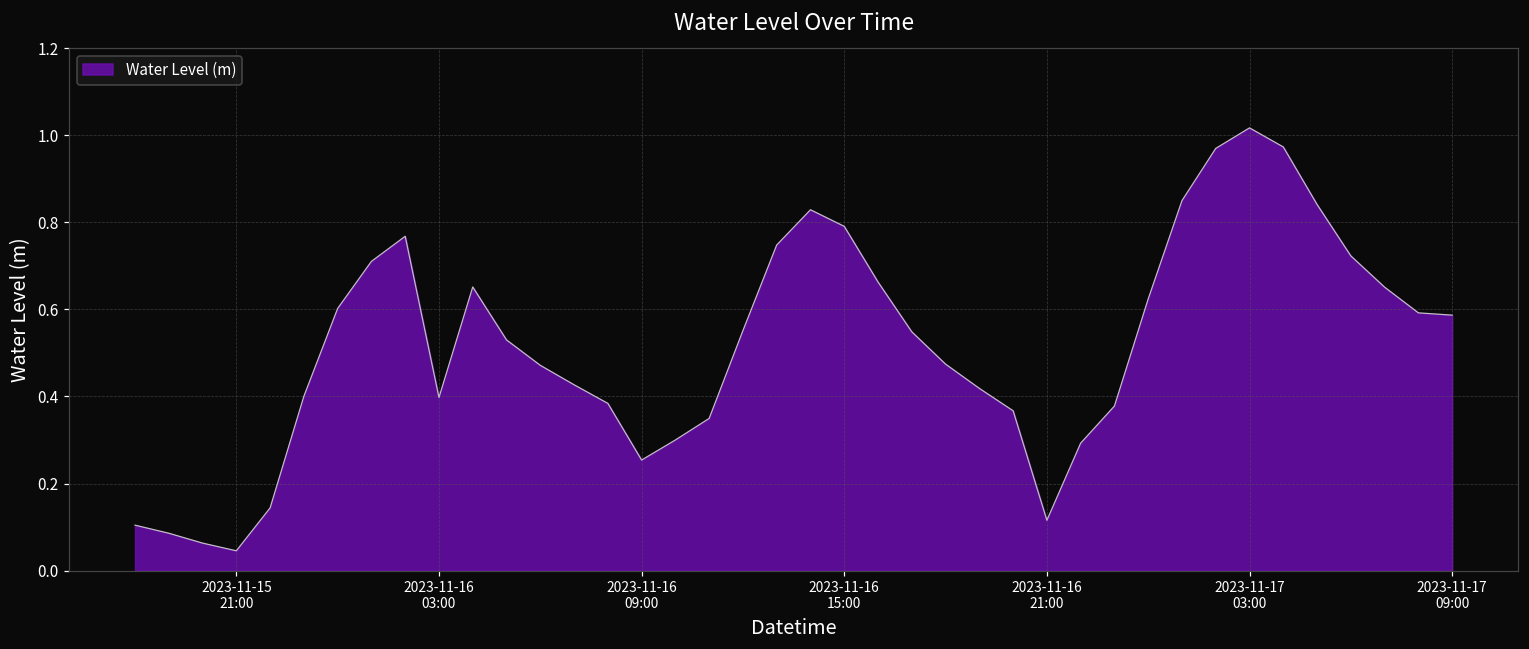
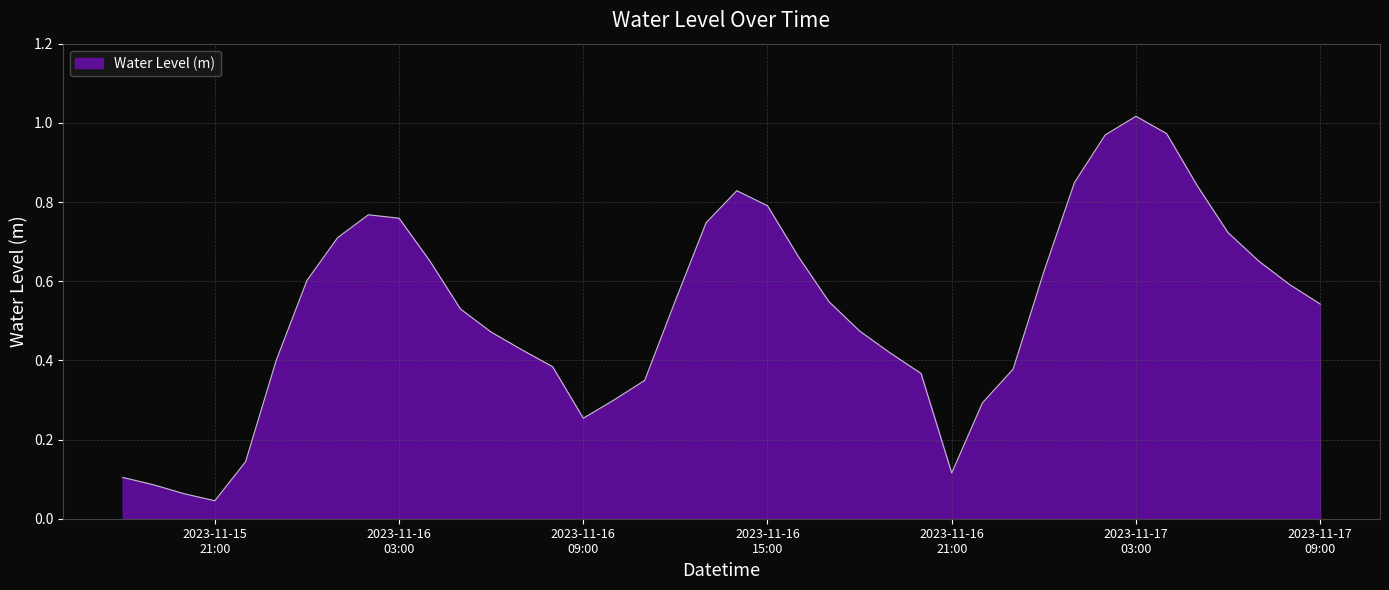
  {
    "2023-11-15 21:00": 0.05,
-   "2023-11-16 03:00": 0.40,
+   "2023-11-16 03:00": 0.76,
    "2023-11-16 09:00": 0.25,
    "2023-11-16 15:00": 0.79,
    "2023-11-16 21:00": 0.12,
    "2023-11-17 03:00": 1.02,
-   "2023-11-17 09:00": 0.59
+   "2023-11-17 09:00": 0.54
  }
